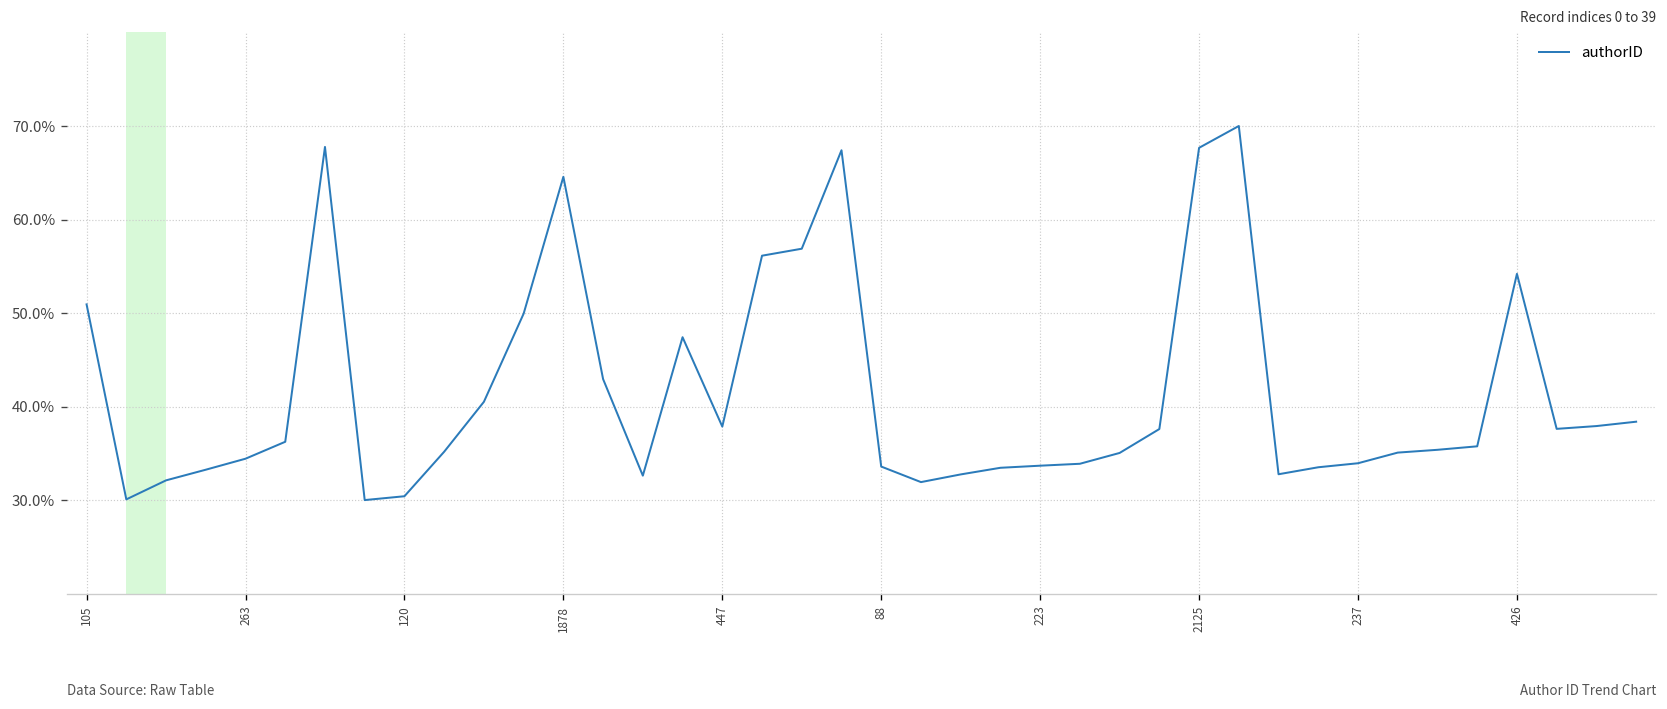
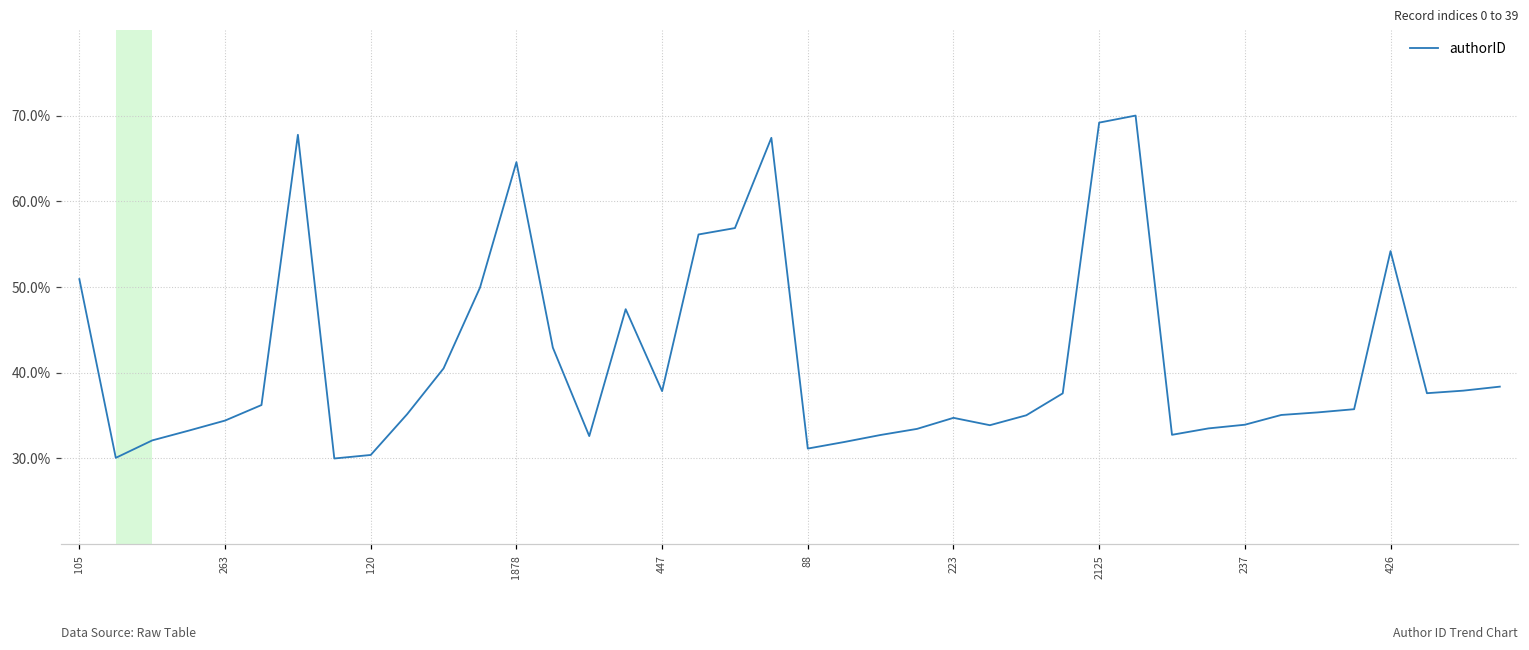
  {
    "105": "51%",
    "263": "34%",
    "120": "30%",
    "1878": "65%",
    "447": "38%",
-   "88": "34%",
-   "223": "34%",
-   "2125": "68%",
+   "88": "31%",
+   "223": "35%",
+   "2125": "69%",
    "237": "34%",
    "426": "54%"
  }
